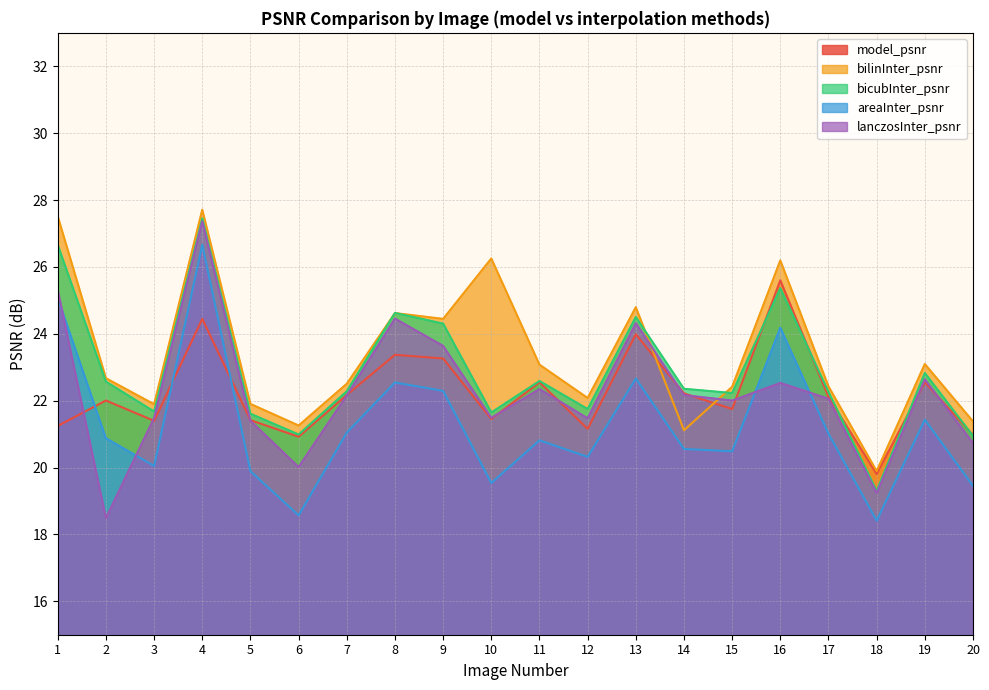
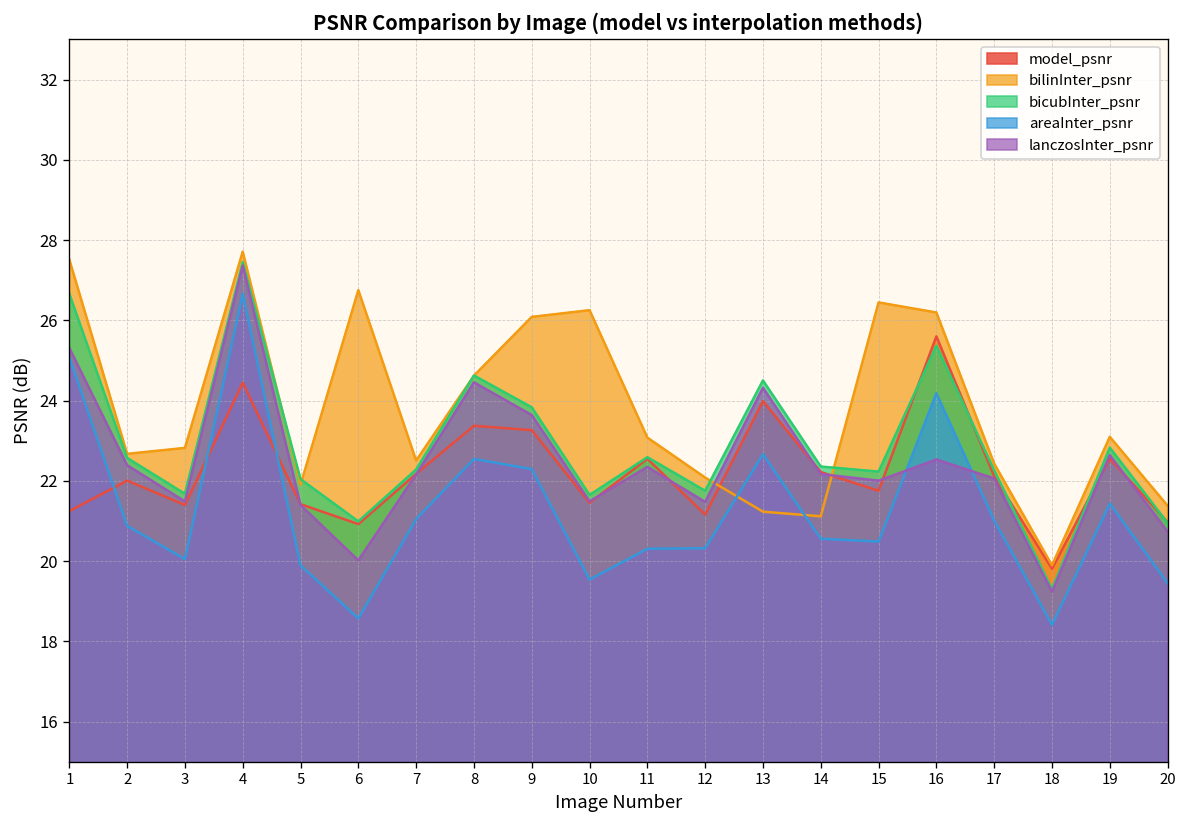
  {
    "model_psnr": {
      "1": 21.2,
      "2": 22.0,
      "3": 21.4,
      "4": 24.4,
      "8": 23.4,
      "9": 23.3,
      "12": 21.2,
      "13": 24.0,
      "15": 21.7,
      "16": 25.6,
      "18": 19.8,
      "19": 22.5
    },
    "bilinInter_psnr": {
      "1": 27.5,
      "2": 22.7,
-     "3": 21.9,
+     "3": 22.8,
      "4": 27.7,
      "5": 21.9,
-     "6": 21.3,
+     "6": 26.8,
      "7": 22.5,
-     "9": 24.4,
+     "9": 26.1,
      "10": 26.3,
      "11": 23.1,
      "12": 22.1,
-     "13": 24.8,
+     "13": 21.2,
      "14": 21.1,
-     "15": 22.4,
+     "15": 26.4,
      "16": 26.2,
      "17": 22.4,
      "18": 19.9,
      "19": 23.1,
      "20": 21.4
    },
    "bicubInter_psnr": {
      "1": 26.7,
      "2": 22.6,
      "3": 21.7,
      "4": 27.4,
-     "5": 21.6,
+     "5": 22.0,
      "7": 22.3,
-     "9": 24.3,
+     "9": 23.8,
      "10": 21.6,
      "12": 21.8,
      "13": 24.5,
      "14": 22.4,
      "15": 22.2,
      "16": 25.4,
      "17": 22.3,
      "19": 22.8
    },
    "areaInter_psnr": {
      "1": 25.1,
      "2": 20.9,
      "3": 20.0,
      "4": 26.7,
      "5": 19.9,
      "6": 18.6,
      "7": 21.0,
      "8": 22.5,
      "9": 22.3,
      "10": 19.5,
-     "11": 20.8,
+     "11": 20.3,
      "12": 20.3,
      "13": 22.7,
      "14": 20.6,
      "15": 20.5,
      "16": 24.2,
      "17": 21.0,
      "18": 18.4,
      "19": 21.4,
      "20": 19.4
    },
    "lanczosInter_psnr": {
      "1": 25.3,
-     "2": 18.5,
+     "2": 22.4,
      "3": 21.5,
      "4": 27.4,
      "6": 20.0,
      "8": 24.5,
      "9": 23.6,
      "11": 22.3,
      "12": 21.5,
      "13": 24.3,
      "15": 22.0,
      "16": 22.5,
      "19": 22.6,
      "20": 20.7
    }
  }
